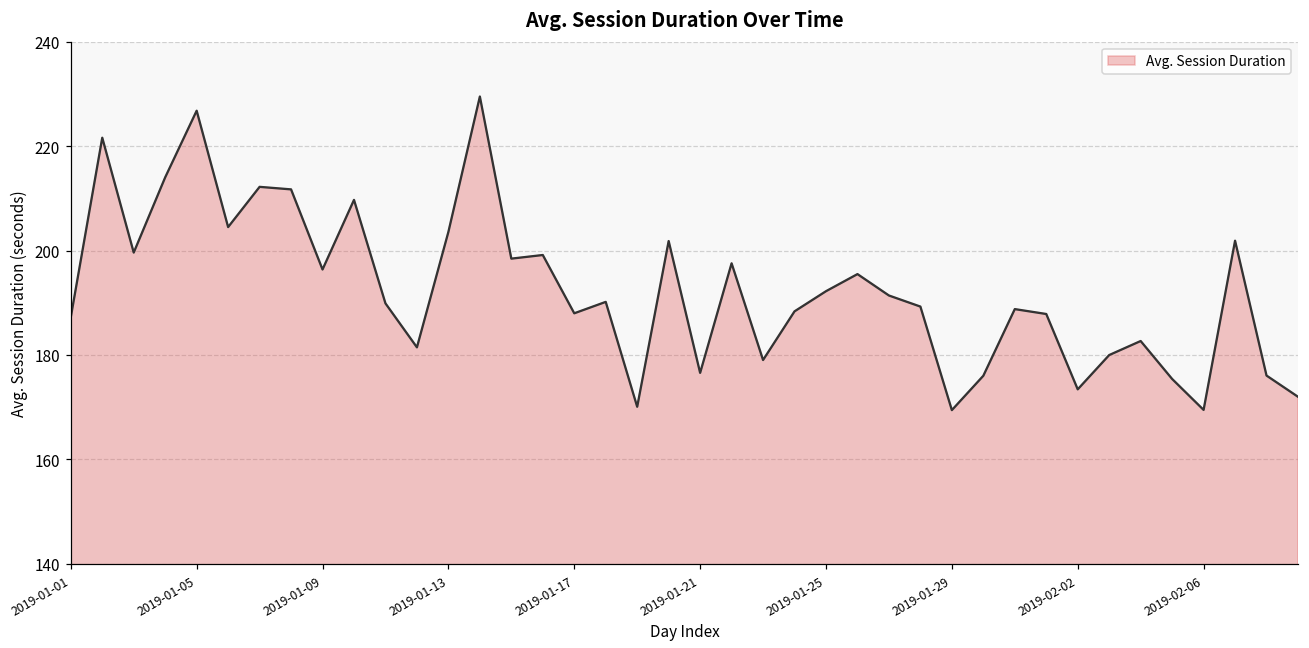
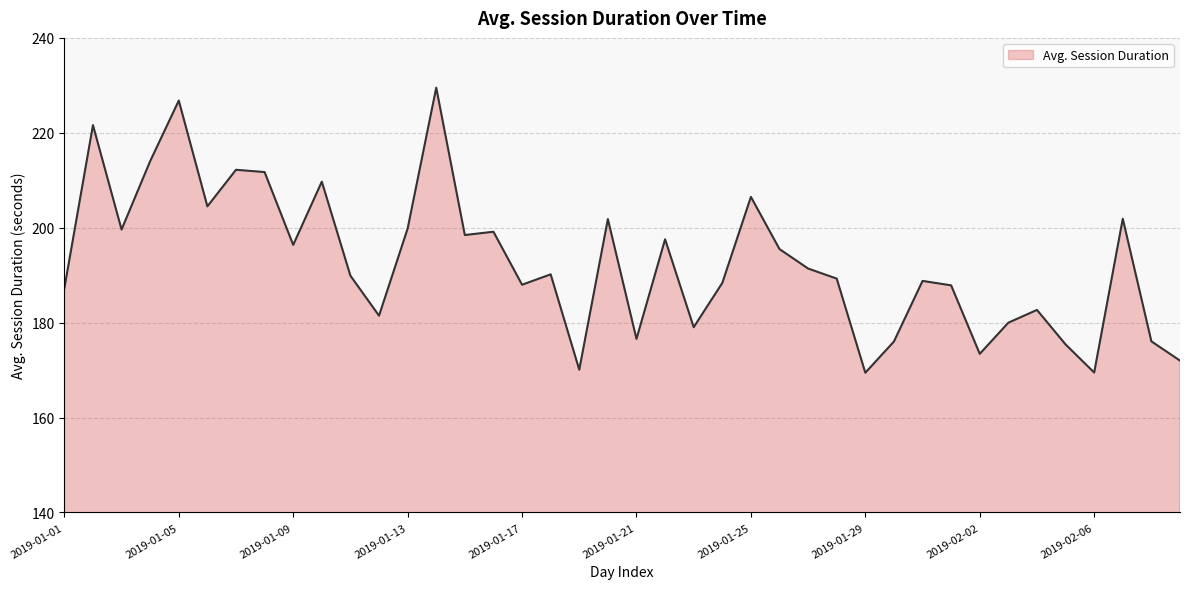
  {
    "2019-01-01": 187,
    "2019-01-05": 227,
    "2019-01-09": 196,
-   "2019-01-13": 204,
+   "2019-01-13": 200,
    "2019-01-17": 188,
    "2019-01-21": 177,
-   "2019-01-25": 192,
+   "2019-01-25": 206,
    "2019-01-29": 169,
    "2019-02-02": 173,
    "2019-02-06": 169
  }
